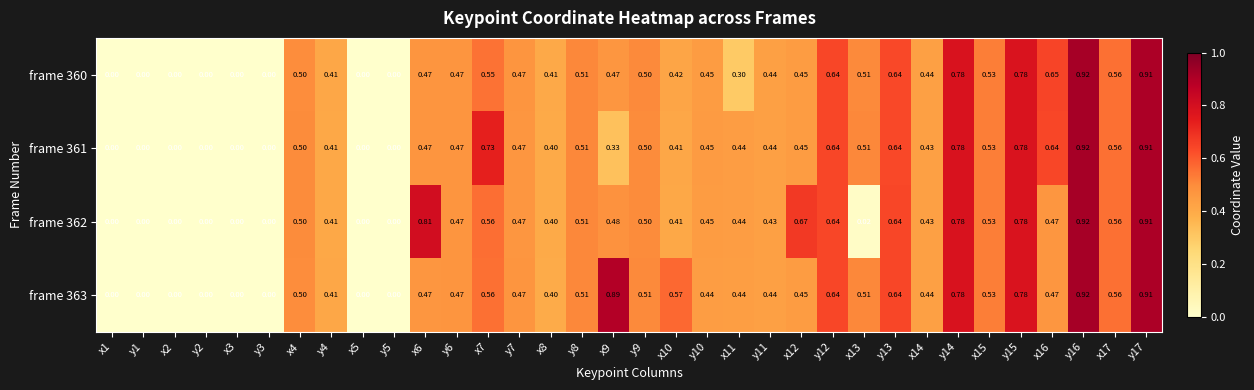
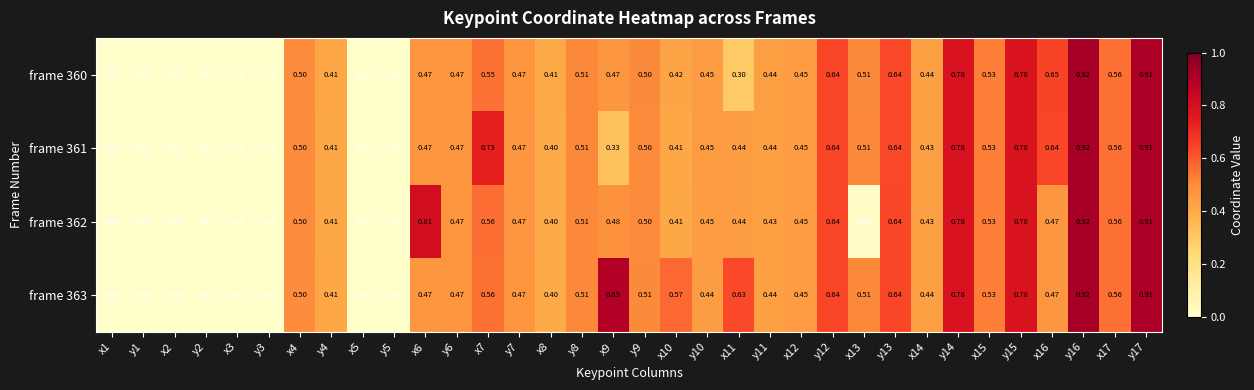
  {
    "frame 360": {
      "x4": 0.50,
      "y4": 0.41,
      "x6": 0.47,
      "y6": 0.47,
      "x7": 0.55,
      "y7": 0.47,
      "x8": 0.41,
      "y8": 0.51,
      "x9": 0.47,
      "y9": 0.50,
      "x10": 0.42,
      "y10": 0.45,
      "x11": 0.30,
      "y11": 0.44,
      "x12": 0.45,
      "y12": 0.64,
      "x13": 0.51,
      "y13": 0.64,
      "x14": 0.44,
      "y14": 0.78,
      "x15": 0.53,
      "y15": 0.78,
      "x16": 0.65,
      "y16": 0.92,
      "x17": 0.56,
      "y17": 0.91
    },
    "frame 361": {
      "x4": 0.50,
      "y4": 0.41,
      "x6": 0.47,
      "y6": 0.47,
      "x7": 0.73,
      "y7": 0.47,
      "x8": 0.40,
      "y8": 0.51,
      "x9": 0.33,
      "y9": 0.50,
      "x10": 0.41,
      "y10": 0.45,
      "x11": 0.44,
      "y11": 0.44,
      "x12": 0.45,
      "y12": 0.64,
      "x13": 0.51,
      "y13": 0.64,
      "x14": 0.43,
      "y14": 0.78,
      "x15": 0.53,
      "y15": 0.78,
      "x16": 0.64,
      "y16": 0.92,
      "x17": 0.56,
      "y17": 0.91
    },
    "frame 362": {
      "x4": 0.50,
      "y4": 0.41,
      "x6": 0.81,
      "y6": 0.47,
      "x7": 0.56,
      "y7": 0.47,
      "x8": 0.40,
      "y8": 0.51,
      "x9": 0.48,
      "y9": 0.50,
      "x10": 0.41,
      "y10": 0.45,
      "x11": 0.44,
      "y11": 0.43,
-     "x12": 0.67,
+     "x12": 0.45,
      "y12": 0.64,
      "x13": 0.02,
      "y13": 0.64,
      "x14": 0.43,
      "y14": 0.78,
      "x15": 0.53,
      "y15": 0.78,
      "x16": 0.47,
      "y16": 0.92,
      "x17": 0.56,
      "y17": 0.91
    },
    "frame 363": {
      "x4": 0.50,
      "y4": 0.41,
      "x6": 0.47,
      "y6": 0.47,
      "x7": 0.56,
      "y7": 0.47,
      "x8": 0.40,
      "y8": 0.51,
      "x9": 0.89,
      "y9": 0.51,
      "x10": 0.57,
      "y10": 0.44,
-     "x11": 0.44,
+     "x11": 0.63,
      "y11": 0.44,
      "x12": 0.45,
      "y12": 0.64,
      "x13": 0.51,
      "y13": 0.64,
      "x14": 0.44,
      "y14": 0.78,
      "x15": 0.53,
      "y15": 0.78,
      "x16": 0.47,
      "y16": 0.92,
      "x17": 0.56,
      "y17": 0.91
    }
  }
